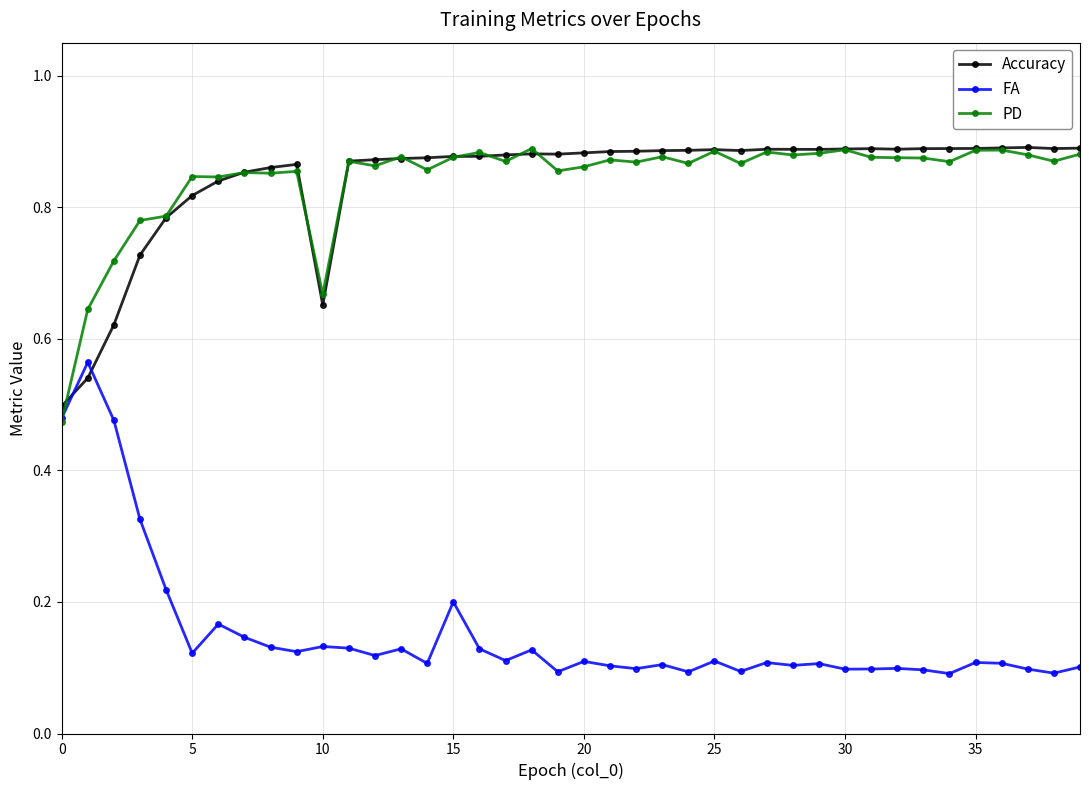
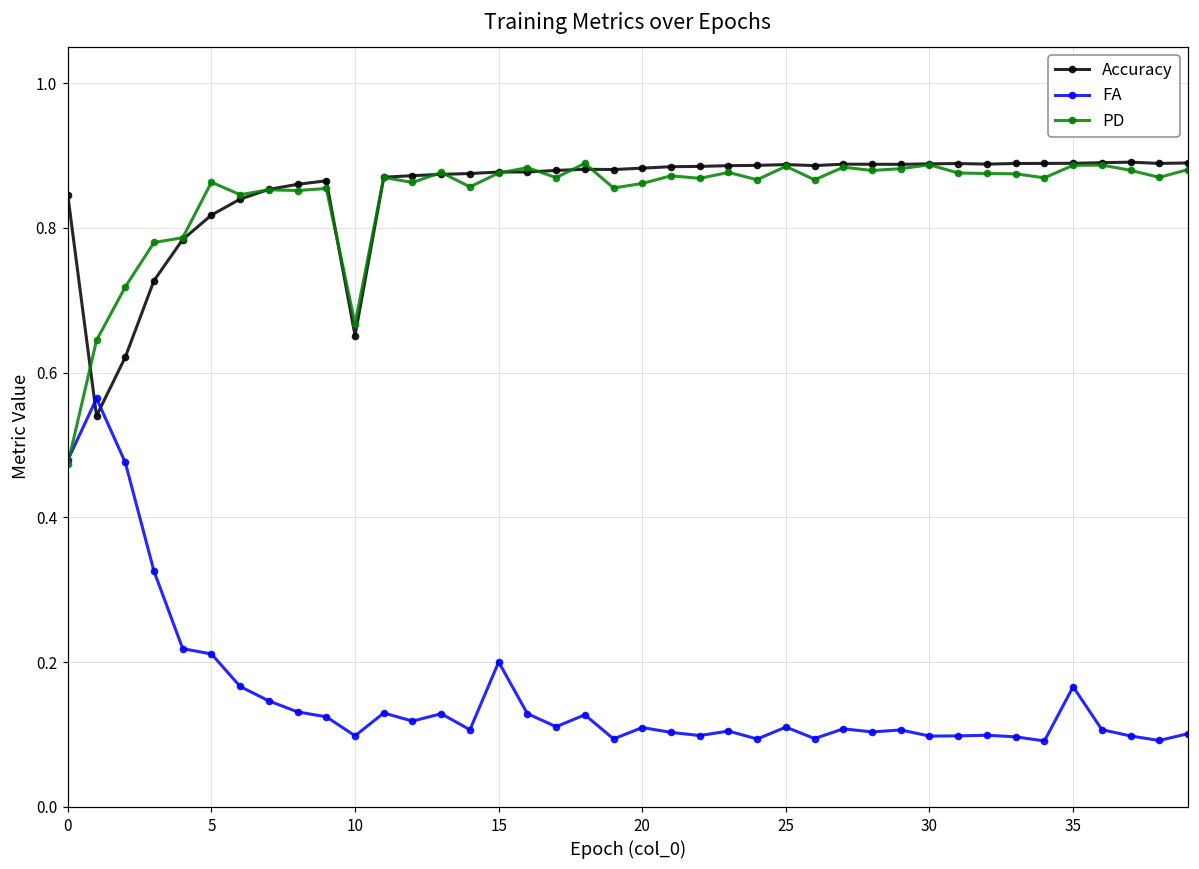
  {
    "Accuracy": {
-     "0": 0.50,
+     "0": 0.84,
      "5": 0.82,
      "10": 0.65,
      "20": 0.88
    },
    "FA": {
      "0": 0.48,
-     "5": 0.12,
-     "10": 0.13,
+     "5": 0.21,
+     "10": 0.10,
      "15": 0.20,
      "20": 0.11,
      "25": 0.11,
      "30": 0.10,
-     "35": 0.11
+     "35": 0.17
    },
    "PD": {
      "0": 0.47,
-     "5": 0.85,
+     "5": 0.86,
      "10": 0.67,
      "20": 0.86
    }
  }
